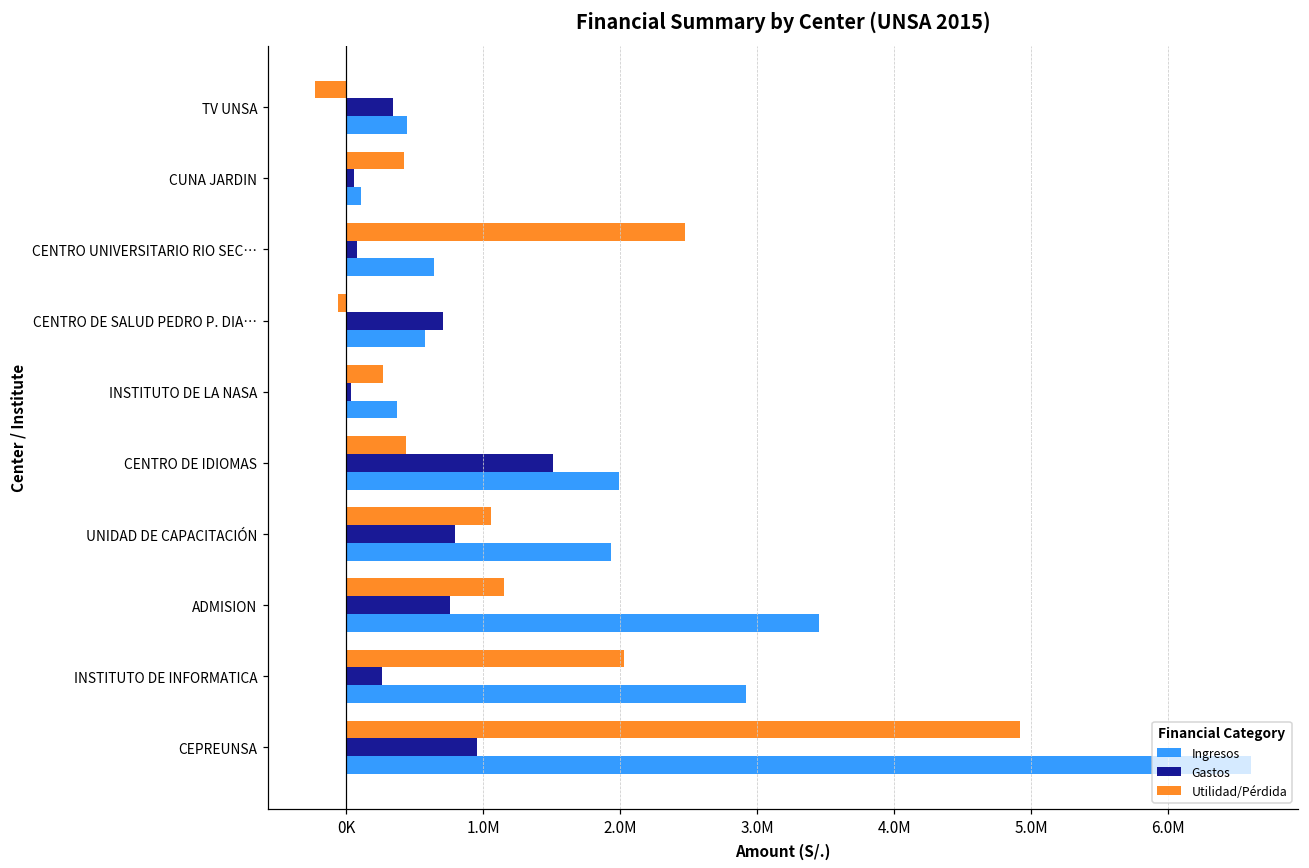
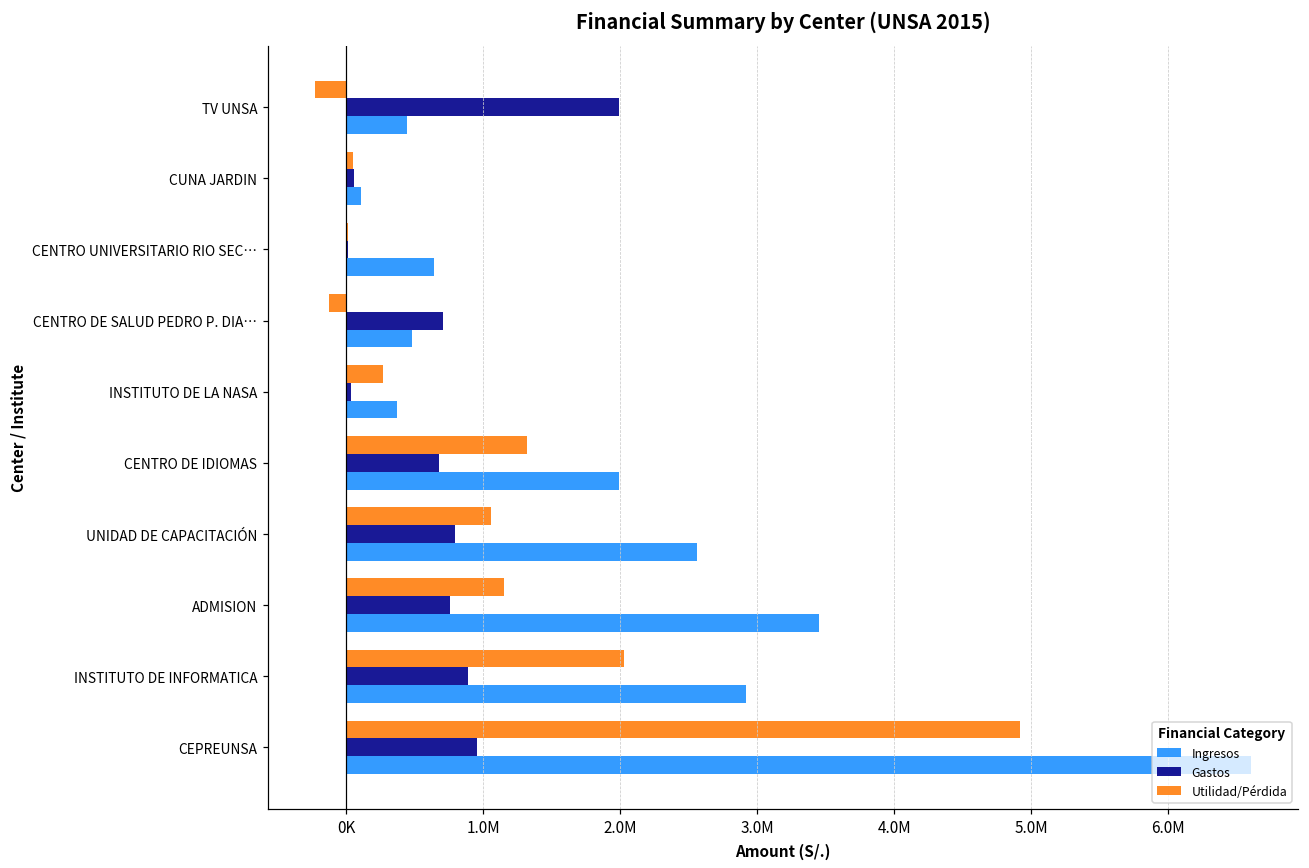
  {
    "Ingresos": {
      "TV UNSA": 440000,
      "CUNA JARDIN": 110000,
      "CENTRO UNIVERSITARIO RIO SEC…": 640000,
-     "CENTRO DE SALUD PEDRO P. DIA…": 580000,
+     "CENTRO DE SALUD PEDRO P. DIA…": 480000,
      "INSTITUTO DE LA NASA": 370000,
      "CENTRO DE IDIOMAS": 1990000,
-     "UNIDAD DE CAPACITACIÓN": 1930000,
+     "UNIDAD DE CAPACITACIÓN": 2560000,
      "ADMISION": 3450000,
      "INSTITUTO DE INFORMATICA": 2920000
    },
    "Gastos": {
-     "TV UNSA": 340000,
+     "TV UNSA": 1990000,
      "CUNA JARDIN": 60000,
-     "CENTRO UNIVERSITARIO RIO SEC…": 80000,
+     "CENTRO UNIVERSITARIO RIO SEC…": 10000,
      "CENTRO DE SALUD PEDRO P. DIA…": 700000,
      "INSTITUTO DE LA NASA": 30000,
-     "CENTRO DE IDIOMAS": 1510000,
+     "CENTRO DE IDIOMAS": 680000,
      "UNIDAD DE CAPACITACIÓN": 790000,
      "ADMISION": 760000,
-     "INSTITUTO DE INFORMATICA": 260000,
+     "INSTITUTO DE INFORMATICA": 890000,
      "CEPREUNSA": 960000
    },
    "Utilidad/Pérdida": {
      "TV UNSA": -230000,
-     "CUNA JARDIN": 420000,
-     "CENTRO UNIVERSITARIO RIO SEC…": 2470000,
-     "CENTRO DE SALUD PEDRO P. DIA…": -60000,
+     "CUNA JARDIN": 50000,
+     "CENTRO UNIVERSITARIO RIO SEC…": 10000,
+     "CENTRO DE SALUD PEDRO P. DIA…": -130000,
      "INSTITUTO DE LA NASA": 270000,
-     "CENTRO DE IDIOMAS": 440000,
+     "CENTRO DE IDIOMAS": 1320000,
      "UNIDAD DE CAPACITACIÓN": 1060000,
      "ADMISION": 1150000,
      "INSTITUTO DE INFORMATICA": 2030000,
      "CEPREUNSA": 4920000
    }
  }
